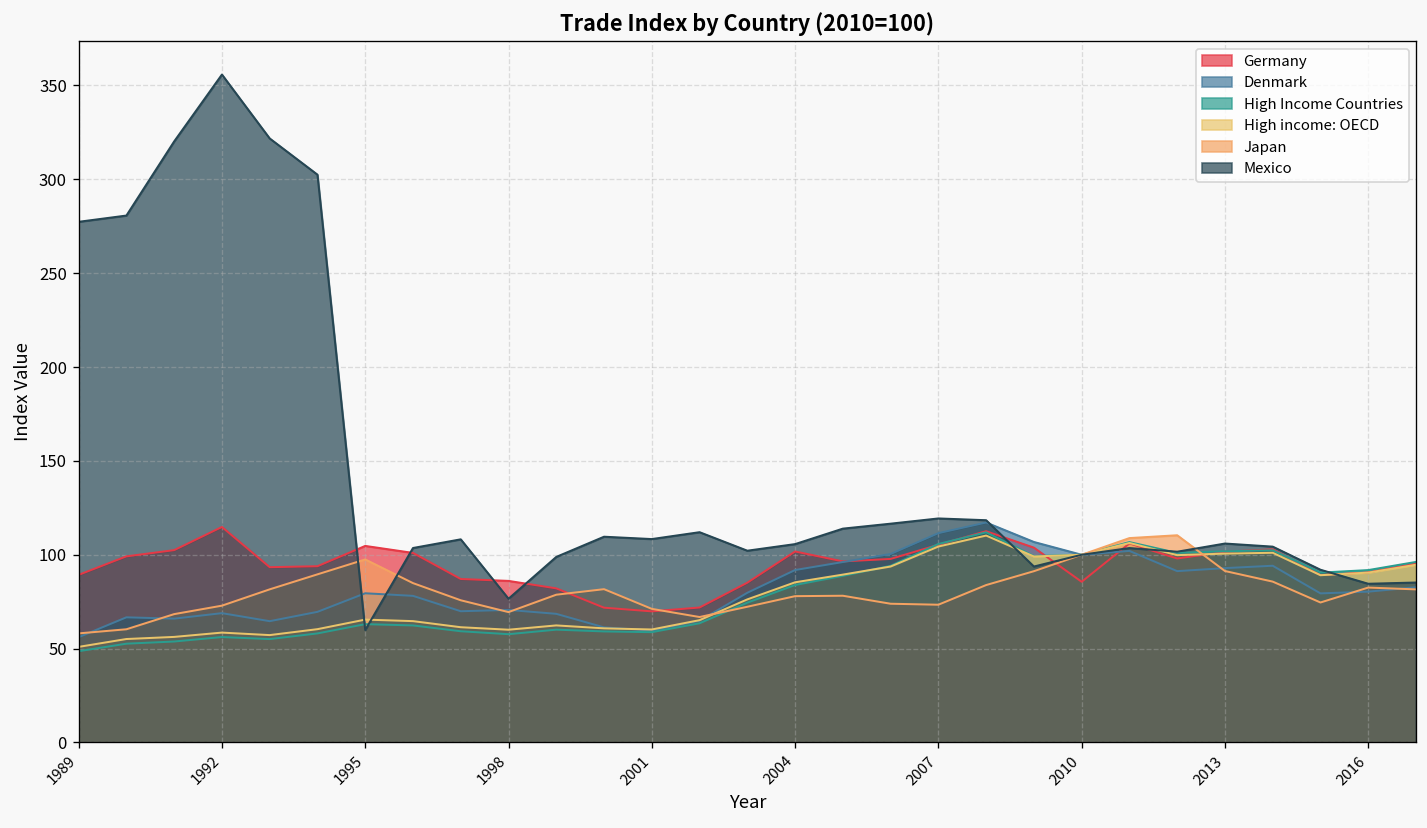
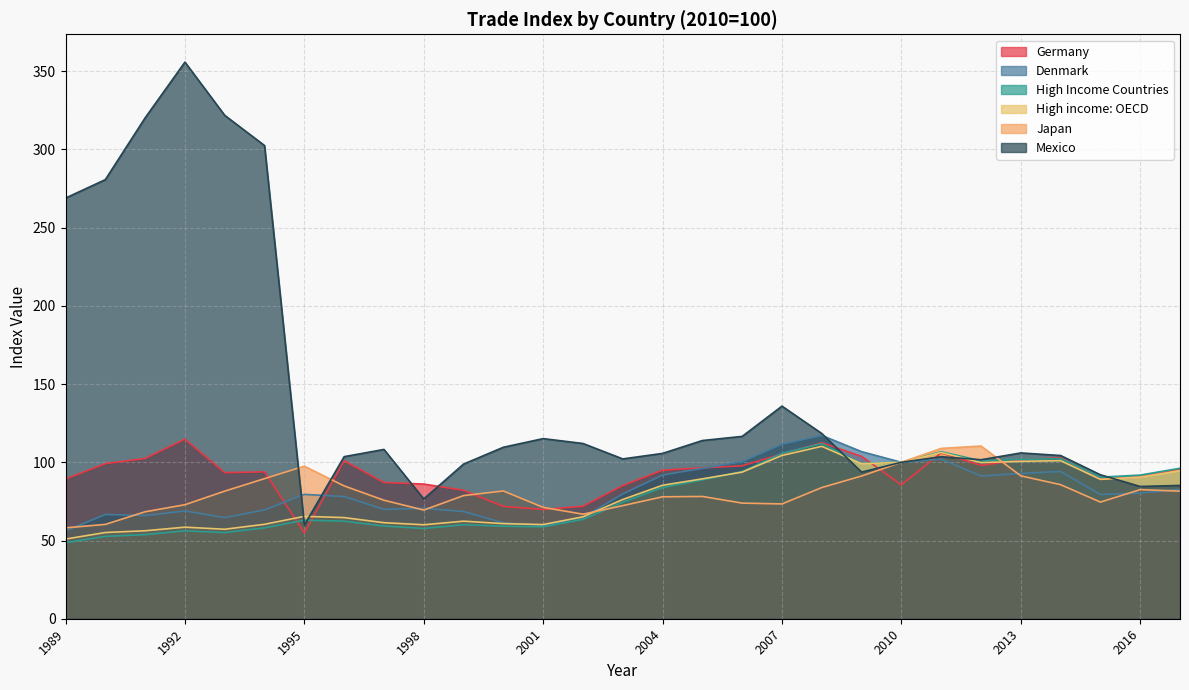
  {
    "Germany": {
      "1989": 89,
      "1992": 115,
-     "1995": 105,
+     "1995": 55,
      "1998": 86,
-     "2004": 102,
+     "2004": 95,
      "2010": 86
    },
    "Mexico": {
-     "1989": 277,
+     "1989": 269,
      "1992": 356,
      "1995": 60,
      "1998": 77,
-     "2001": 108,
+     "2001": 115,
      "2004": 106,
-     "2007": 119,
+     "2007": 136,
      "2013": 106,
      "2016": 85
    }
  }
